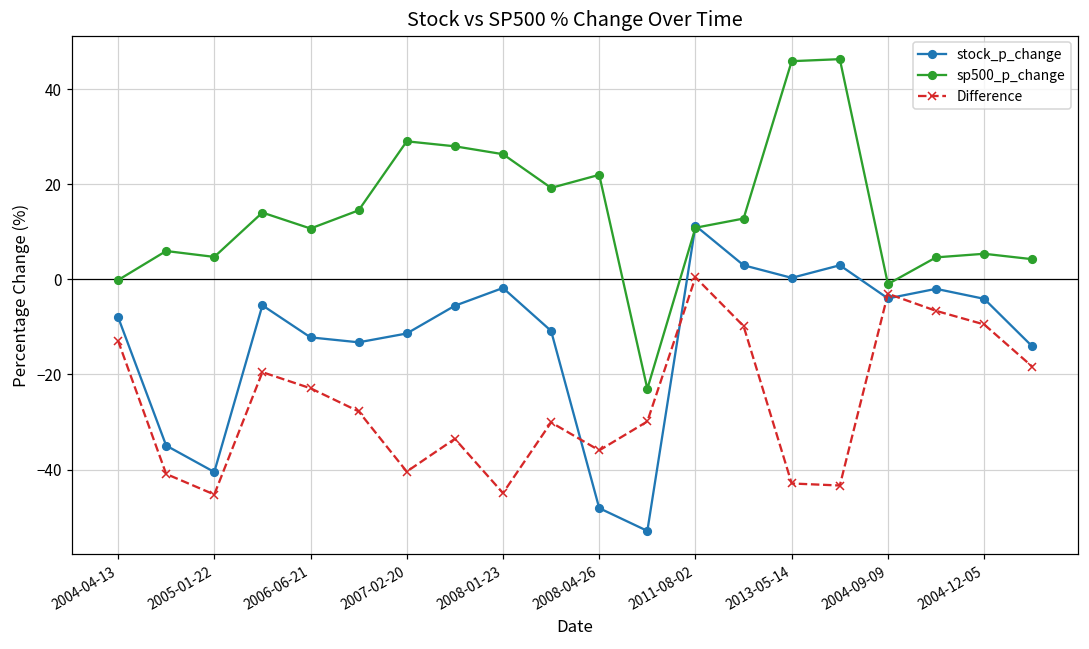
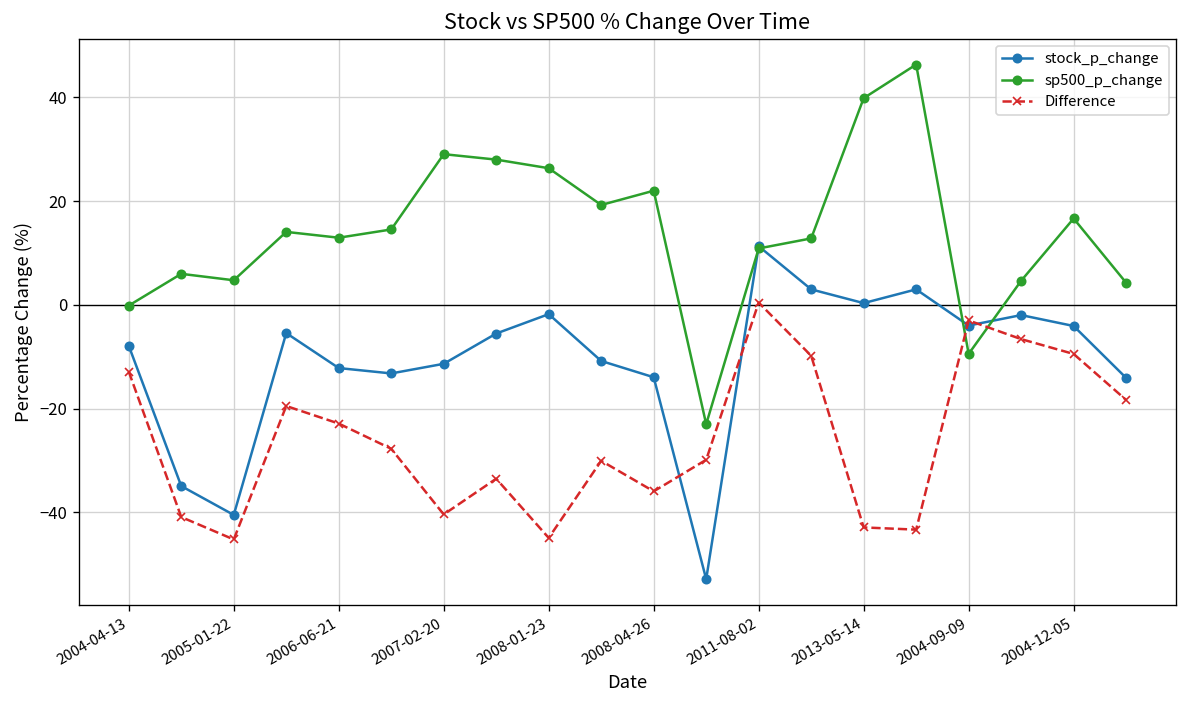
  {
    "stock_p_change": {
      "2004-04-13": -8,
      "2005-01-22": -41,
      "2006-06-21": -12,
      "2007-02-20": -11,
      "2008-01-23": -2,
-     "2008-04-26": -48,
+     "2008-04-26": -14,
      "2013-05-14": 0,
      "2004-09-09": -4,
      "2004-12-05": -4
    },
    "sp500_p_change": {
      "2004-04-13": 0,
      "2005-01-22": 5,
-     "2006-06-21": 11,
+     "2006-06-21": 13,
      "2007-02-20": 29,
      "2008-01-23": 26,
      "2008-04-26": 22,
-     "2013-05-14": 46,
-     "2004-09-09": -1,
-     "2004-12-05": 5
+     "2013-05-14": 40,
+     "2004-09-09": -9,
+     "2004-12-05": 17
    },
    "Difference": {
      "2004-04-13": -13,
      "2005-01-22": -45,
      "2006-06-21": -23,
      "2007-02-20": -40,
      "2008-01-23": -45,
      "2008-04-26": -36,
      "2011-08-02": 0,
      "2013-05-14": -43,
      "2004-09-09": -3,
      "2004-12-05": -9
    }
  }
